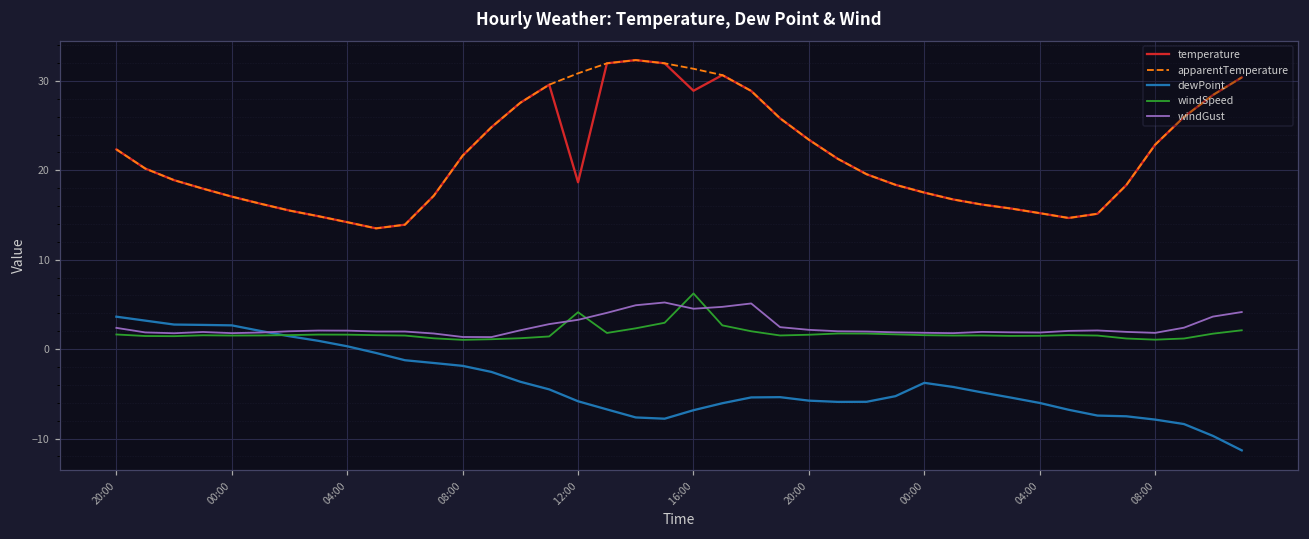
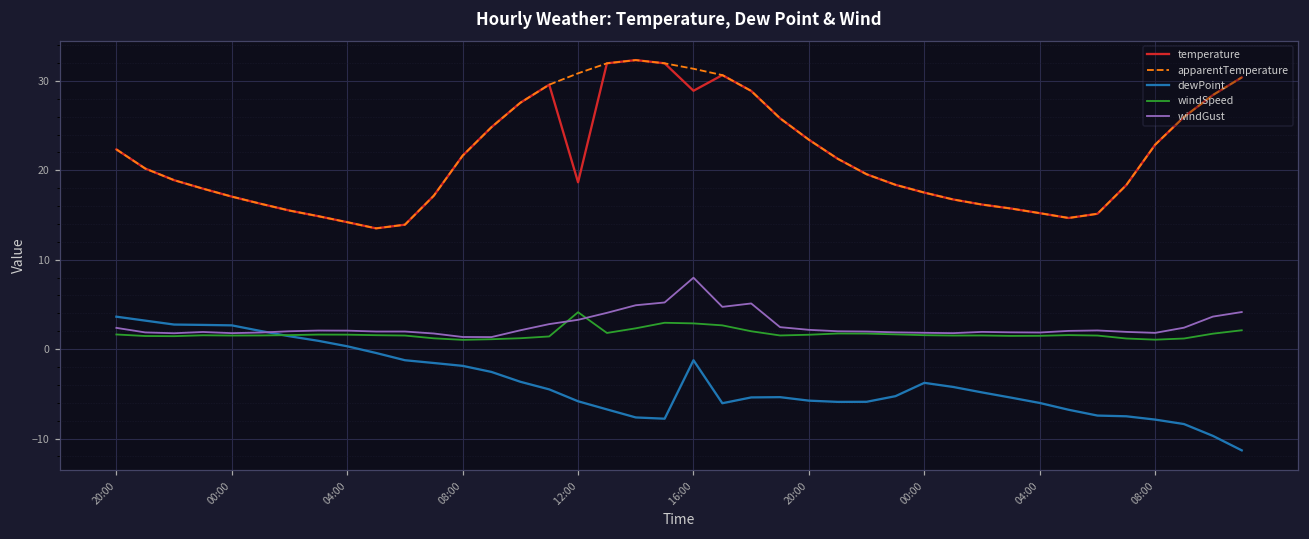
  {
    "temperature": {
      "12:00": 19,
      "16:00": 29
    },
    "apparentTemperature": {
      "12:00": 31,
      "16:00": 31
    },
    "dewPoint": {
      "12:00": -6,
-     "16:00": -7
+     "16:00": -1
    },
    "windSpeed": {
      "12:00": 4,
-     "16:00": 6
+     "16:00": 3
    },
    "windGust": {
      "12:00": 3,
-     "16:00": 5
+     "16:00": 8
    }
  }
